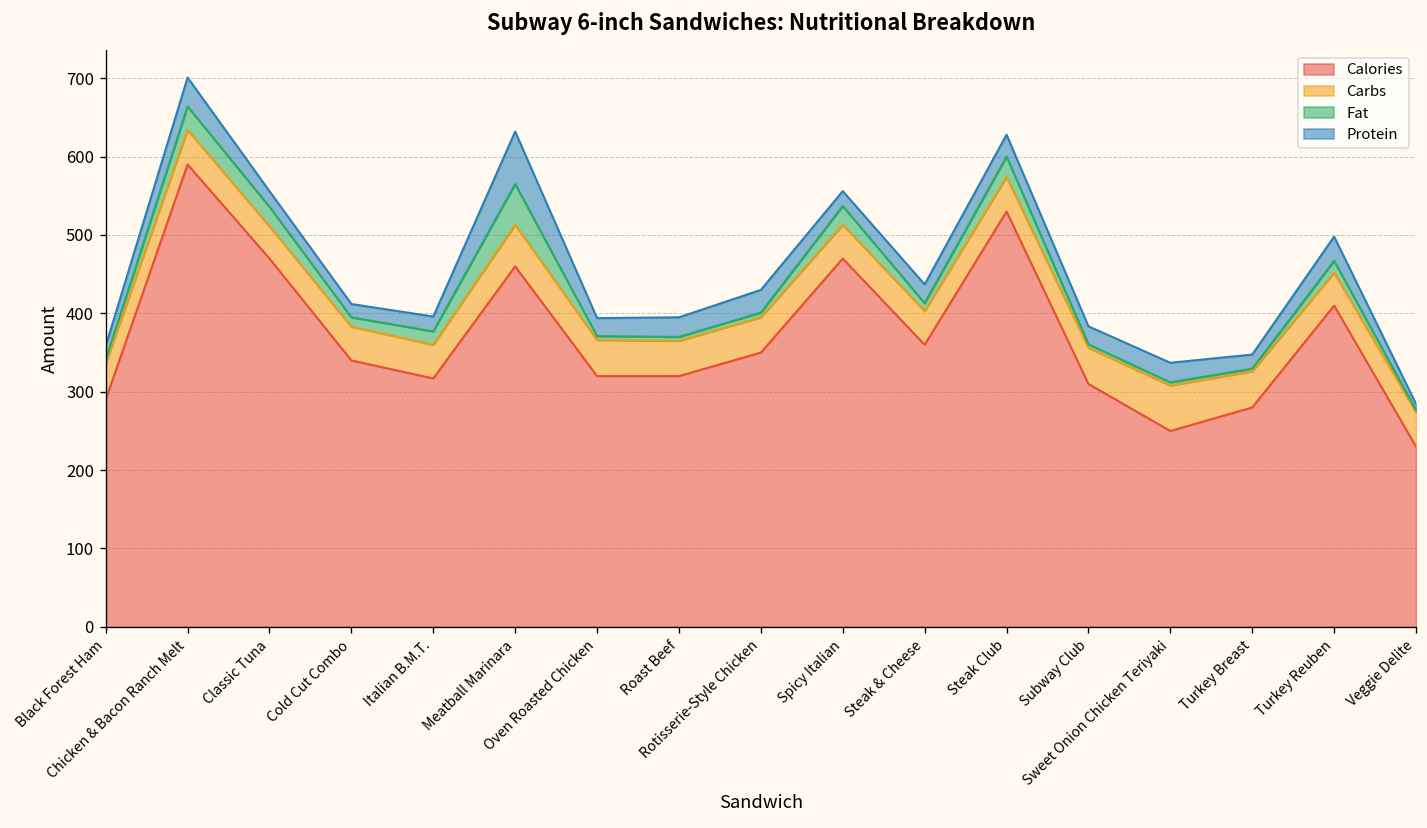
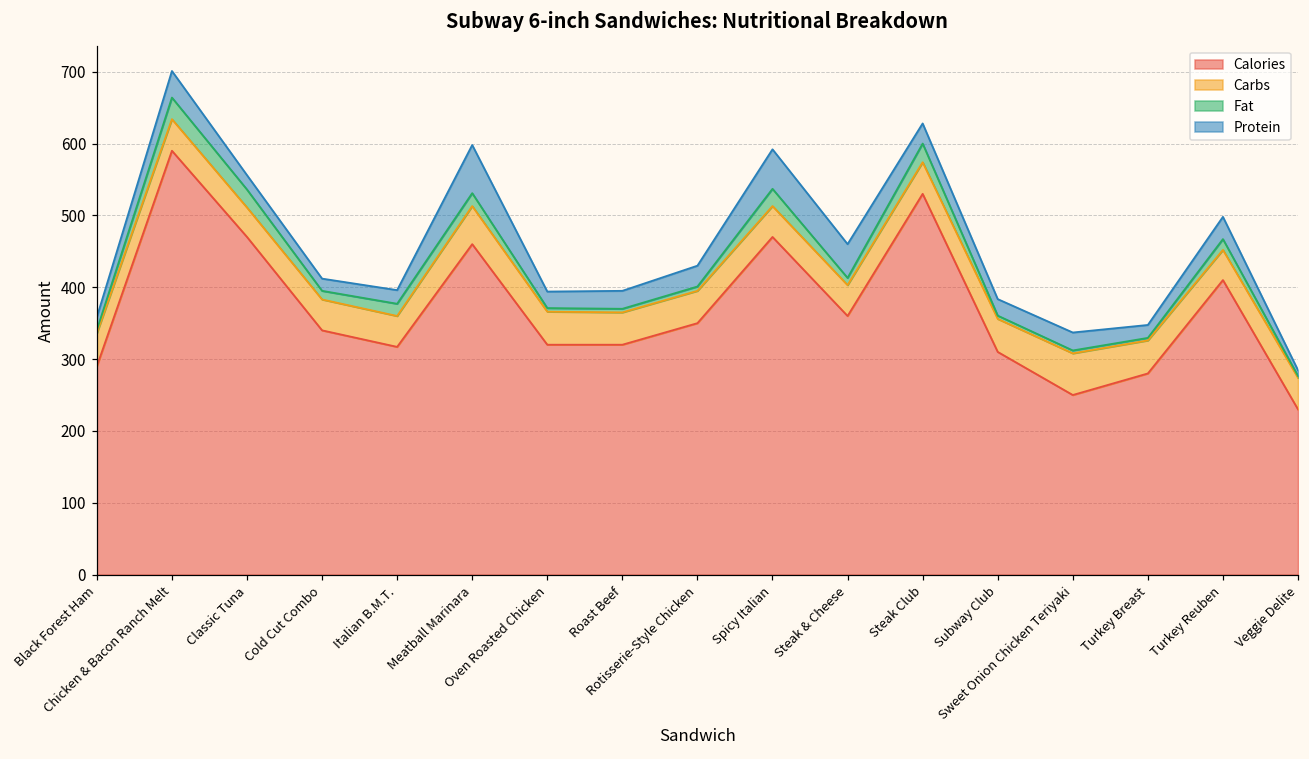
  {
    "Calories": {
      "Black Forest Ham": 290,
      "Chicken & Bacon Ranch Melt": 590,
      "Classic Tuna": 470,
      "Cold Cut Combo": 340,
      "Italian B.M.T.": 320,
      "Meatball Marinara": 460,
      "Oven Roasted Chicken": 320,
      "Roast Beef": 320,
      "Rotisserie-Style Chicken": 350,
      "Spicy Italian": 470,
      "Steak & Cheese": 360,
      "Steak Club": 530,
      "Subway Club": 310,
      "Sweet Onion Chicken Teriyaki": 250,
      "Turkey Breast": 280,
      "Turkey Reuben": 410,
      "Veggie Delite": 230
    },
    "Carbs": {
      "Black Forest Ham": 50,
      "Chicken & Bacon Ranch Melt": 40,
      "Classic Tuna": 40,
      "Cold Cut Combo": 40,
      "Italian B.M.T.": 40,
      "Meatball Marinara": 50,
      "Oven Roasted Chicken": 50,
      "Roast Beef": 50,
      "Rotisserie-Style Chicken": 50,
      "Spicy Italian": 40,
      "Steak & Cheese": 40,
      "Steak Club": 40,
      "Subway Club": 50,
      "Sweet Onion Chicken Teriyaki": 60,
      "Turkey Reuben": 40
    },
    "Fat": {
      "Black Forest Ham": 0,
      "Chicken & Bacon Ranch Melt": 30,
      "Classic Tuna": 30,
      "Cold Cut Combo": 10,
      "Italian B.M.T.": 20,
-     "Meatball Marinara": 50,
+     "Meatball Marinara": 20,
      "Oven Roasted Chicken": 10,
      "Roast Beef": 10,
      "Rotisserie-Style Chicken": 10,
      "Spicy Italian": 20,
      "Steak & Cheese": 10,
      "Steak Club": 30,
      "Subway Club": 0,
      "Sweet Onion Chicken Teriyaki": 0,
      "Turkey Reuben": 20
    },
    "Protein": {
      "Black Forest Ham": 20,
      "Chicken & Bacon Ranch Melt": 40,
      "Classic Tuna": 20,
      "Cold Cut Combo": 20,
      "Italian B.M.T.": 20,
      "Meatball Marinara": 70,
      "Oven Roasted Chicken": 20,
      "Roast Beef": 30,
      "Rotisserie-Style Chicken": 30,
-     "Spicy Italian": 20,
-     "Steak & Cheese": 20,
+     "Spicy Italian": 60,
+     "Steak & Cheese": 50,
      "Steak Club": 30,
      "Subway Club": 20,
      "Sweet Onion Chicken Teriyaki": 30,
      "Turkey Breast": 20,
      "Turkey Reuben": 30,
      "Veggie Delite": 10
    }
  }
